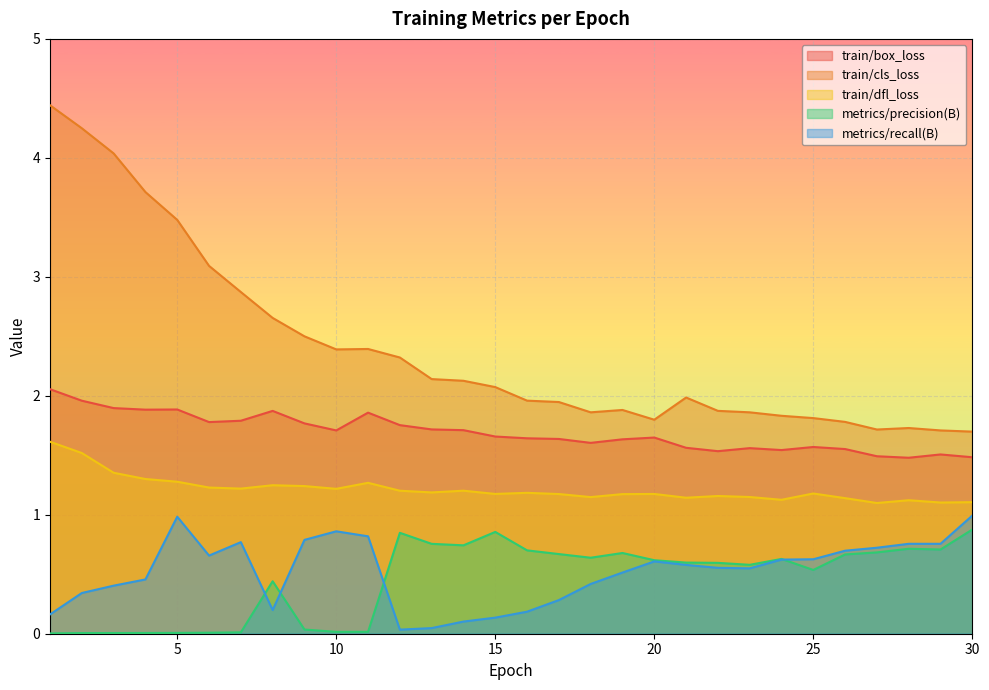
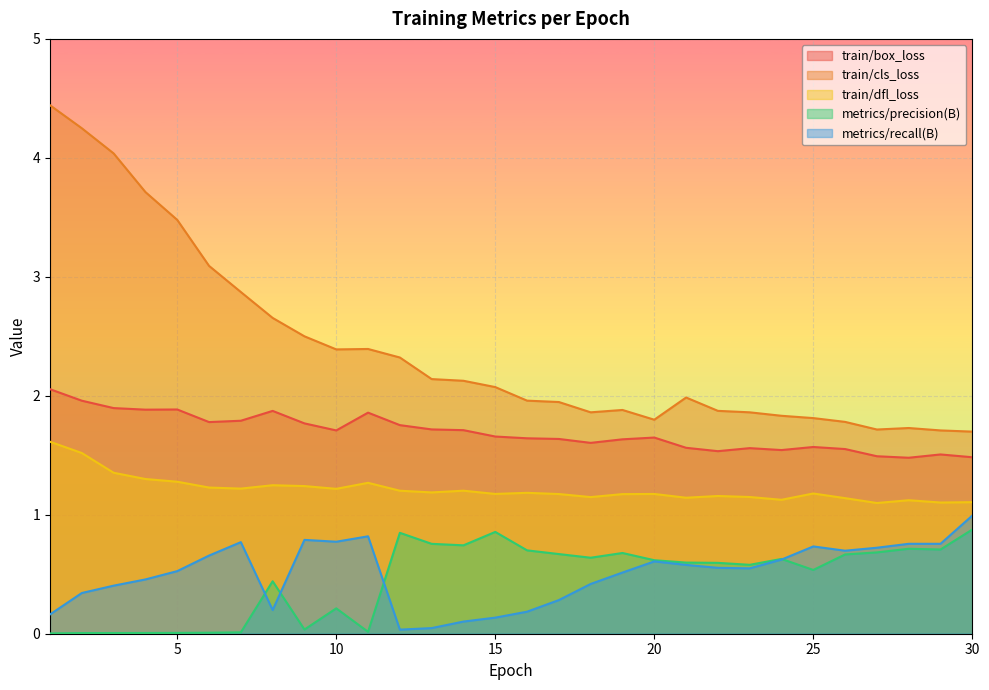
  {
    "metrics/precision(B)": {
      "5": 0.01,
-     "10": 0.02,
+     "10": 0.21,
      "15": 0.86,
      "25": 0.54,
      "30": 0.88
    },
    "metrics/recall(B)": {
-     "5": 0.98,
-     "10": 0.86,
+     "5": 0.53,
+     "10": 0.77,
      "15": 0.14,
-     "25": 0.63,
+     "25": 0.73,
      "30": 0.99
    }
  }
